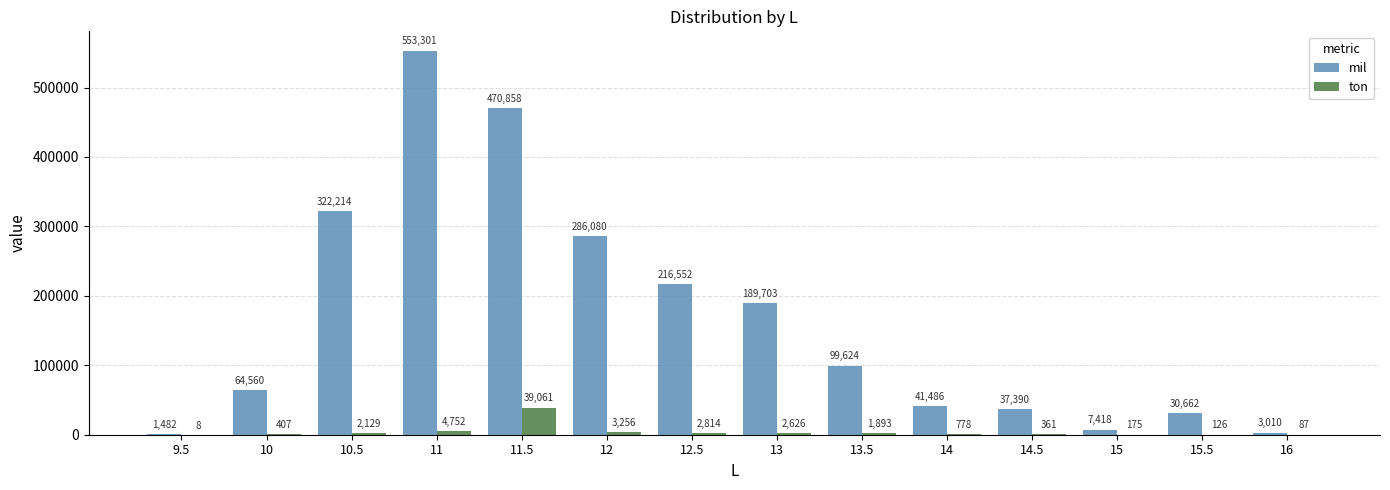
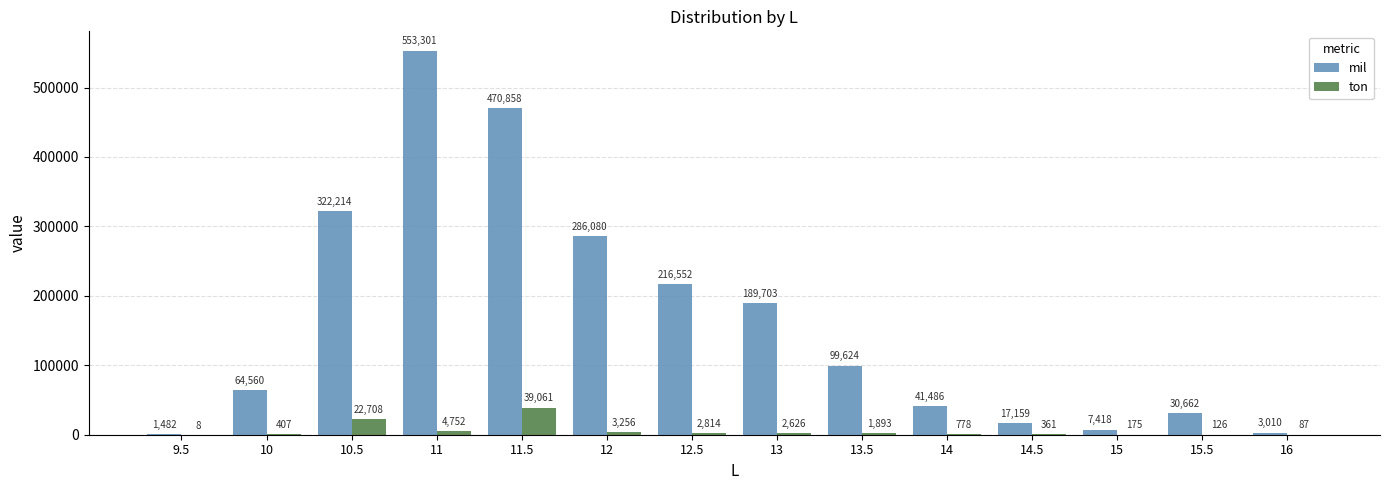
  {
    "mil": {
      "9.5": "1,482",
      "10": "64,560",
      "10.5": "322,214",
      "11": "553,301",
      "11.5": "470,858",
      "12": "286,080",
      "12.5": "216,552",
      "13": "189,703",
      "13.5": "99,624",
      "14": "41,486",
-     "14.5": "37,390",
+     "14.5": "17,159",
      "15": "7,418",
      "15.5": "30,662",
      "16": "3,010"
    },
    "ton": {
      "9.5": "8",
      "10": "407",
-     "10.5": "2,129",
+     "10.5": "22,708",
      "11": "4,752",
      "11.5": "39,061",
      "12": "3,256",
      "12.5": "2,814",
      "13": "2,626",
      "13.5": "1,893",
      "14": "778",
      "14.5": "361",
      "15": "175",
      "15.5": "126",
      "16": "87"
    }
  }
